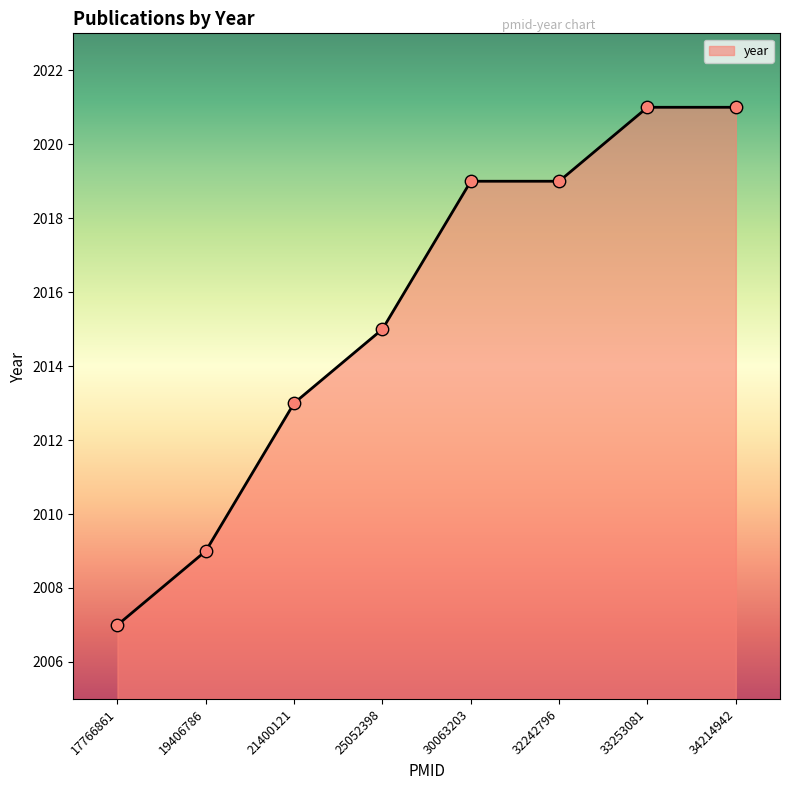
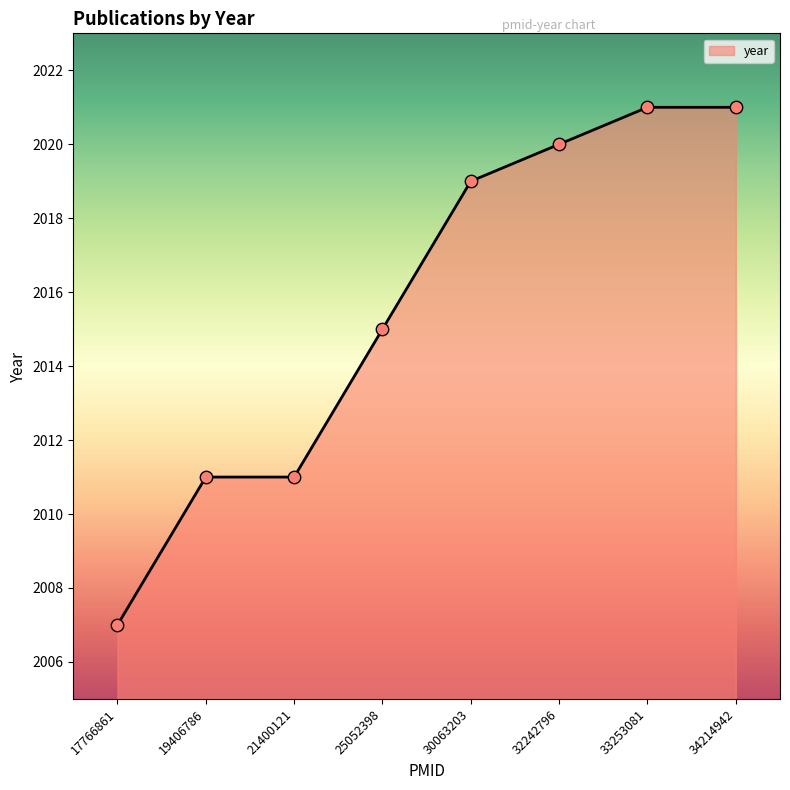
  {
    "17766861": 2007,
-   "19406786": 2009,
-   "21400121": 2013,
+   "19406786": 2011,
+   "21400121": 2011,
    "25052398": 2015,
    "30063203": 2019,
-   "32242796": 2019,
+   "32242796": 2020,
    "33253081": 2021,
    "34214942": 2021
  }
